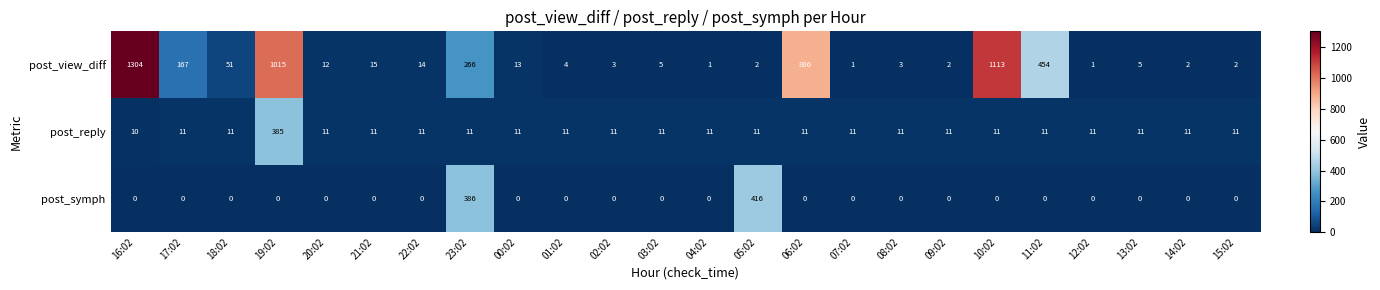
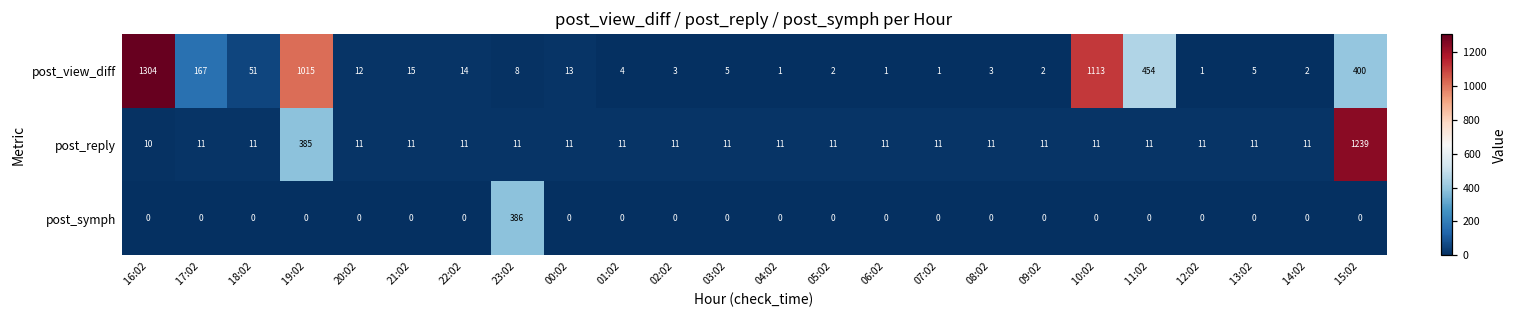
  {
    "post_view_diff": {
      "16:02": 1304,
      "17:02": 167,
      "18:02": 51,
      "19:02": 1015,
      "20:02": 12,
      "21:02": 15,
      "22:02": 14,
-     "23:02": 266,
+     "23:02": 8,
      "00:02": 13,
      "01:02": 4,
      "02:02": 3,
      "03:02": 5,
      "04:02": 1,
      "05:02": 2,
-     "06:02": 886,
+     "06:02": 1,
      "07:02": 1,
      "08:02": 3,
      "09:02": 2,
      "10:02": 1113,
      "11:02": 454,
      "12:02": 1,
      "13:02": 5,
      "14:02": 2,
-     "15:02": 2
+     "15:02": 400
    },
    "post_reply": {
      "16:02": 10,
      "17:02": 11,
      "18:02": 11,
      "19:02": 385,
      "20:02": 11,
      "21:02": 11,
      "22:02": 11,
      "23:02": 11,
      "00:02": 11,
      "01:02": 11,
      "02:02": 11,
      "03:02": 11,
      "04:02": 11,
      "05:02": 11,
      "06:02": 11,
      "07:02": 11,
      "08:02": 11,
      "09:02": 11,
      "10:02": 11,
      "11:02": 11,
      "12:02": 11,
      "13:02": 11,
      "14:02": 11,
-     "15:02": 11
+     "15:02": 1239
    },
    "post_symph": {
      "16:02": 0,
      "17:02": 0,
      "18:02": 0,
      "19:02": 0,
      "20:02": 0,
      "21:02": 0,
      "22:02": 0,
      "23:02": 386,
      "00:02": 0,
      "01:02": 0,
      "02:02": 0,
      "03:02": 0,
      "04:02": 0,
-     "05:02": 416,
+     "05:02": 0,
      "06:02": 0,
      "07:02": 0,
      "08:02": 0,
      "09:02": 0,
      "10:02": 0,
      "11:02": 0,
      "12:02": 0,
      "13:02": 0,
      "14:02": 0,
      "15:02": 0
    }
  }
